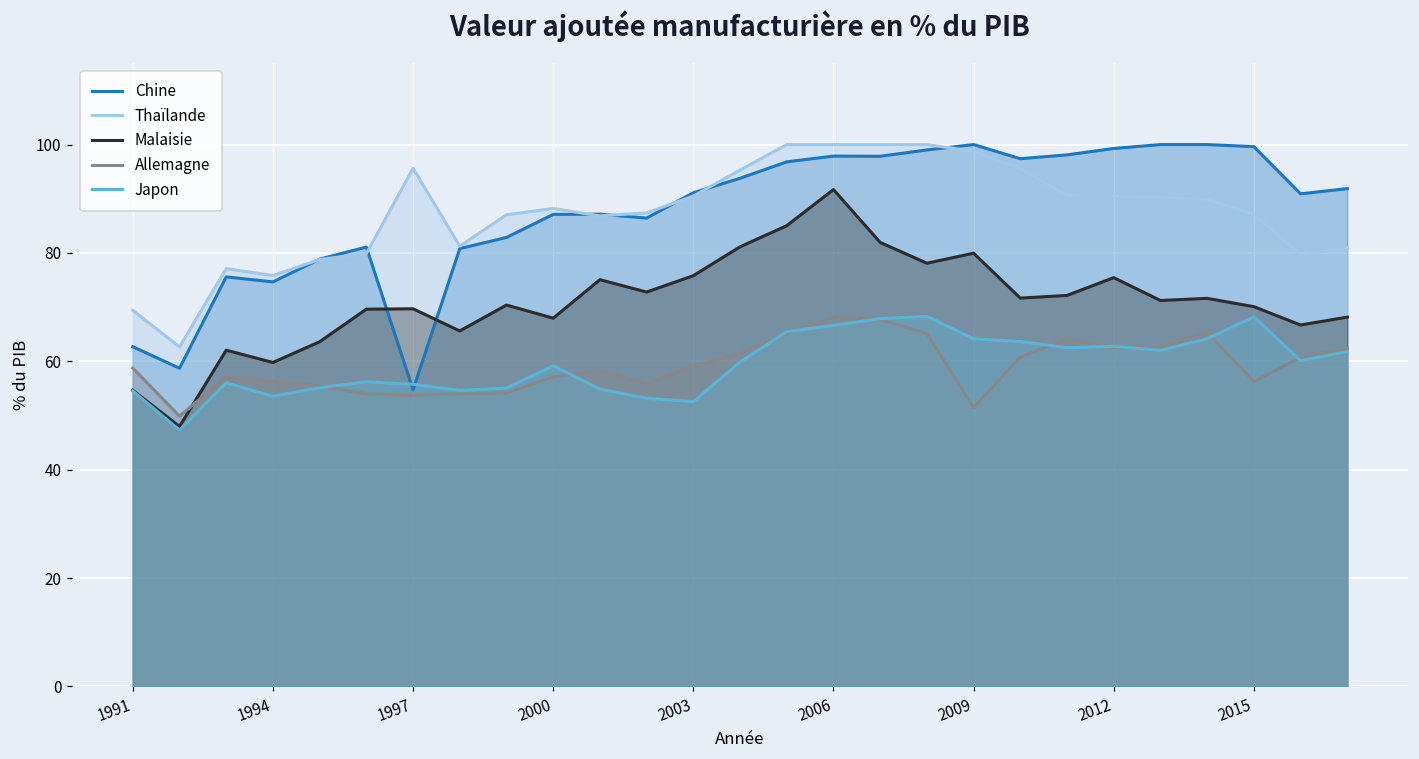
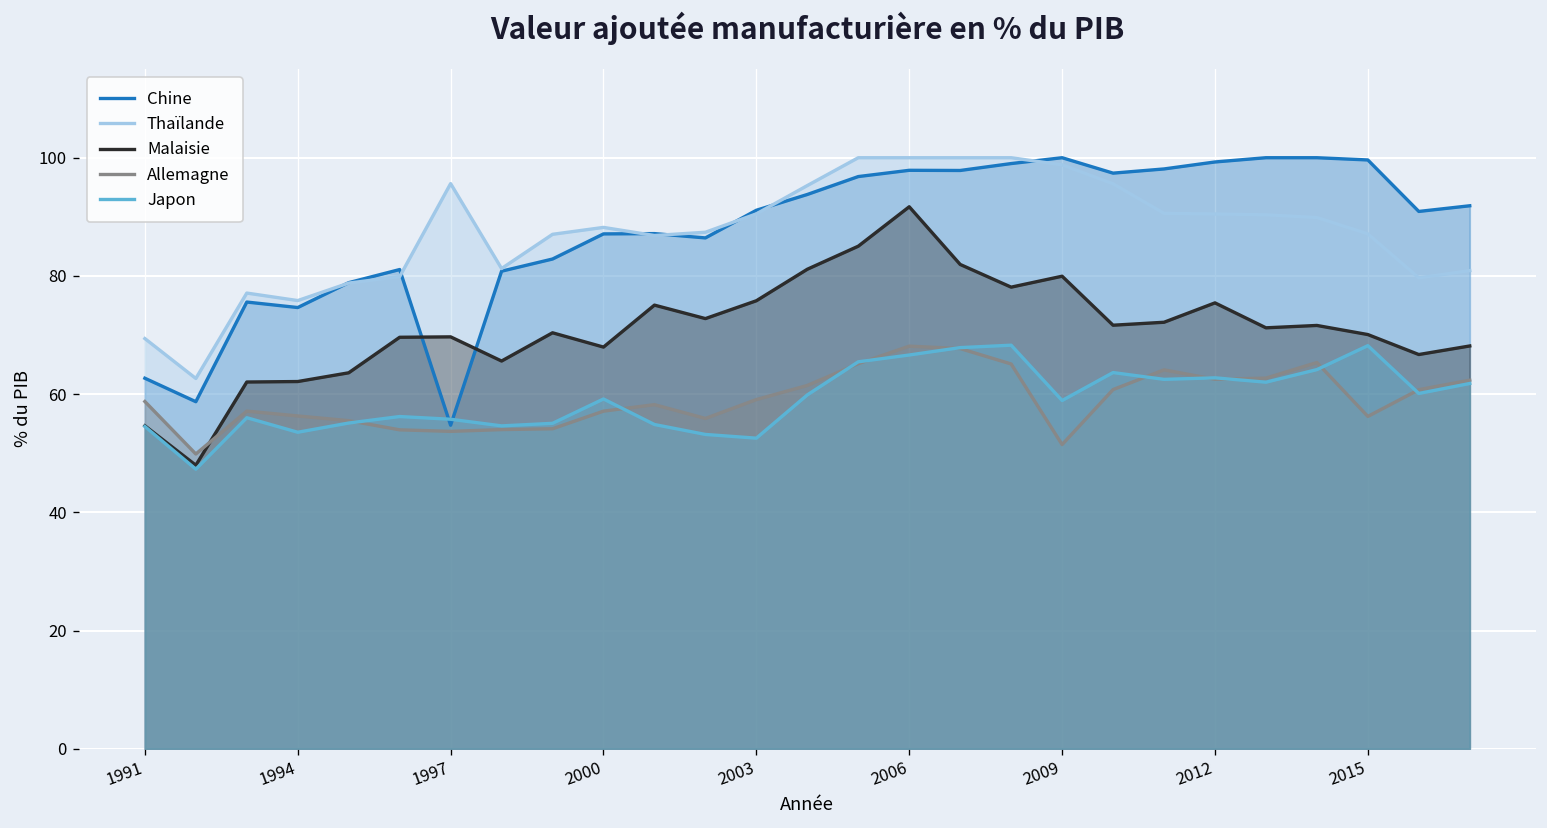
  {
    "Chine": {
      "1991": 63,
      "1994": 75,
      "1997": 55,
      "2000": 87,
      "2003": 91,
      "2006": 98,
      "2009": 100,
      "2012": 99,
      "2015": 100
    },
    "Thaïlande": {
      "1991": 69,
      "1994": 76,
      "1997": 96,
      "2000": 88,
      "2003": 91,
      "2006": 100,
      "2009": 99,
      "2012": 90,
      "2015": 87
    },
    "Malaisie": {
-     "1994": 60,
+     "1994": 62,
      "1997": 70,
      "2000": 68,
      "2003": 76,
      "2006": 92,
      "2009": 80,
      "2012": 75,
      "2015": 70
    },
    "Allemagne": {
      "1991": 59,
      "1994": 56,
      "1997": 54,
      "2000": 57,
      "2003": 59,
      "2006": 68,
      "2009": 51,
      "2015": 56
    },
    "Japon": {
      "1994": 54,
      "1997": 56,
      "2000": 59,
      "2003": 53,
      "2006": 67,
-     "2009": 64,
+     "2009": 59,
      "2015": 68
    }
  }
